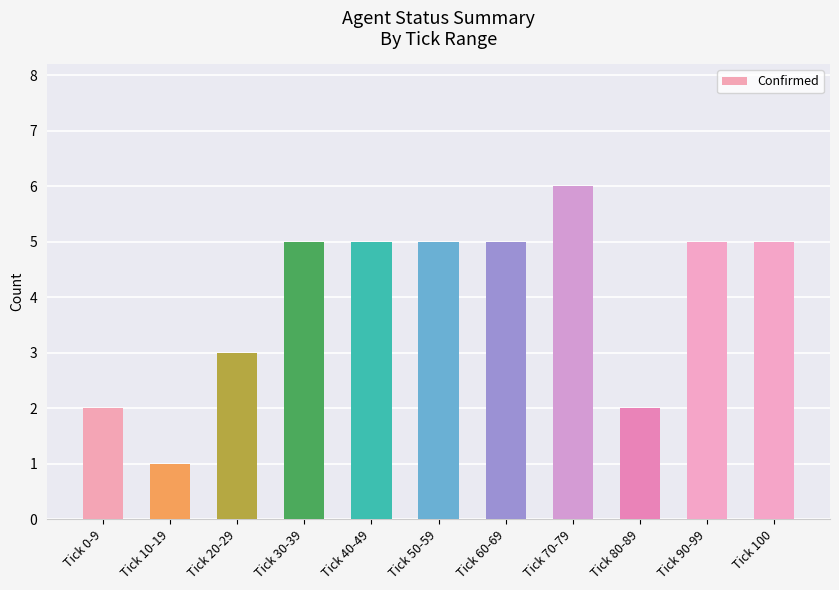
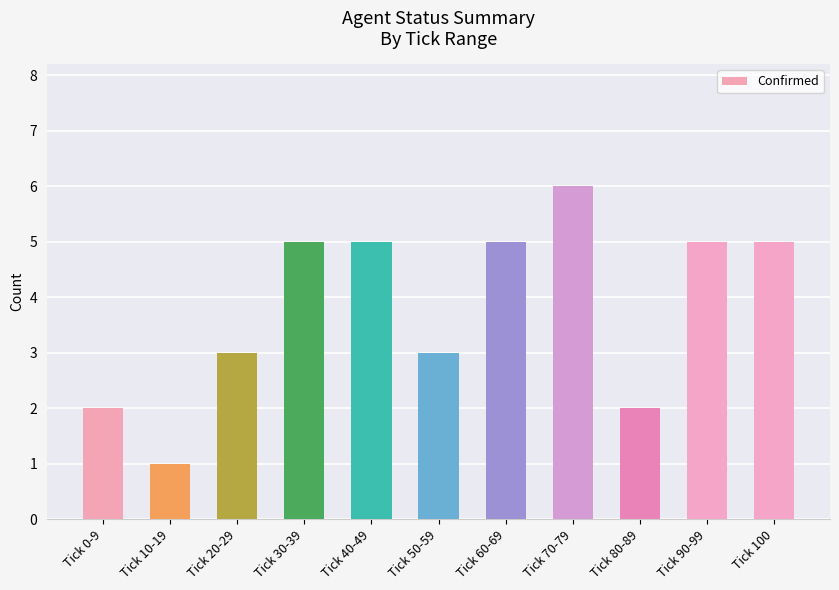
  {
    "Tick 0-9": 2,
    "Tick 10-19": 1,
    "Tick 20-29": 3,
    "Tick 30-39": 5,
    "Tick 40-49": 5,
-   "Tick 50-59": 5,
+   "Tick 50-59": 3,
    "Tick 60-69": 5,
    "Tick 70-79": 6,
    "Tick 80-89": 2,
    "Tick 90-99": 5,
    "Tick 100": 5
  }
